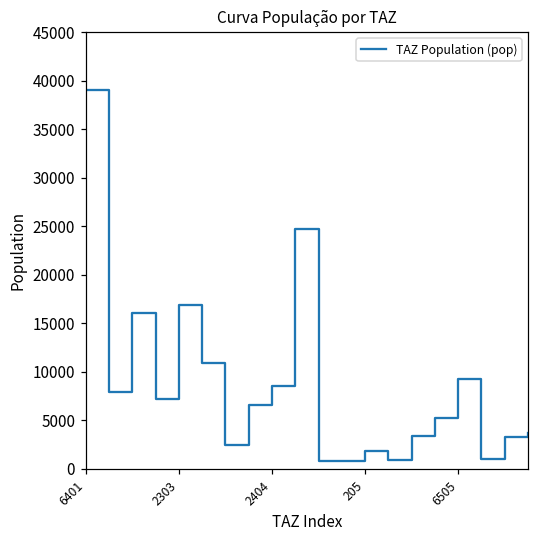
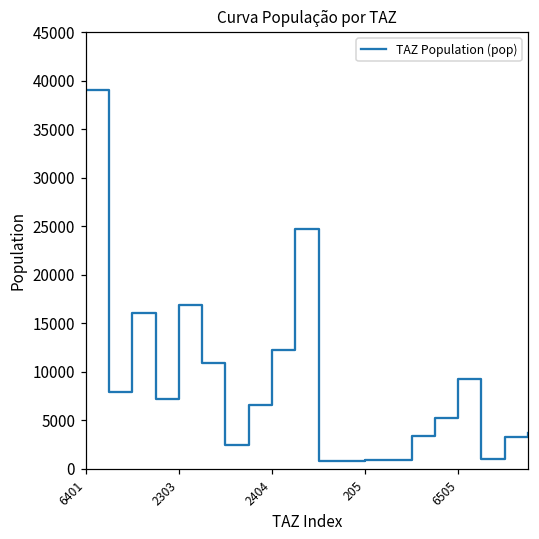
  {
    "6401": 39000,
    "2303": 17000,
-   "2404": 9000,
-   "205": 2000,
+   "2404": 12000,
+   "205": 1000,
    "6505": 9000
  }
